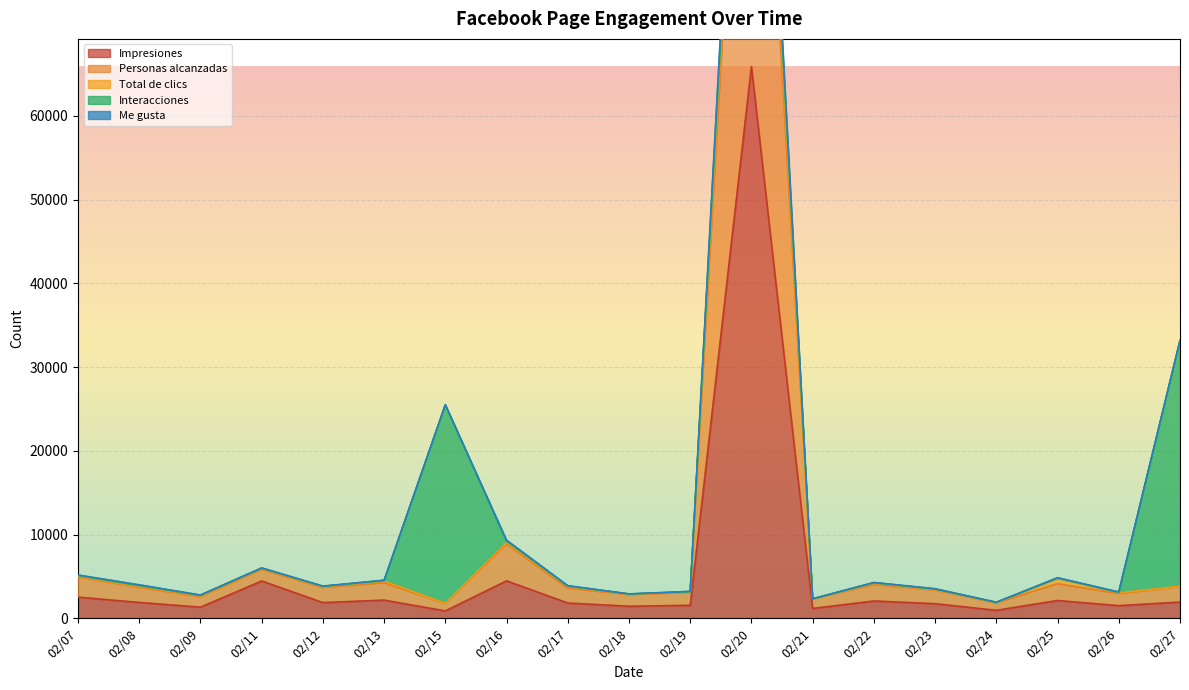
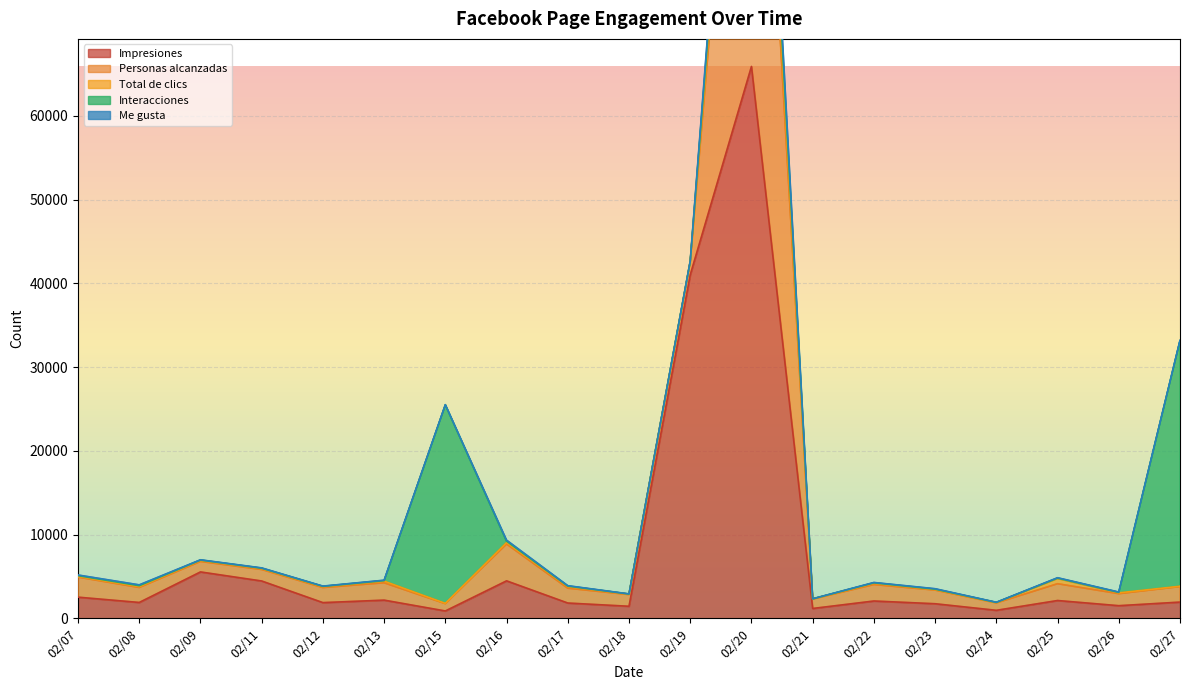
  {
    "Impresiones": {
      "02/07": 3000,
      "02/08": 2000,
-     "02/09": 1000,
+     "02/09": 6000,
      "02/11": 4000,
      "02/12": 2000,
      "02/13": 2000,
      "02/15": 1000,
      "02/16": 4000,
      "02/17": 2000,
      "02/18": 1000,
-     "02/19": 2000,
+     "02/19": 41000,
      "02/20": 66000,
      "02/21": 1000,
      "02/22": 2000,
      "02/23": 2000,
      "02/24": 1000,
      "02/25": 2000,
      "02/26": 2000,
      "02/27": 2000
    }
  }
